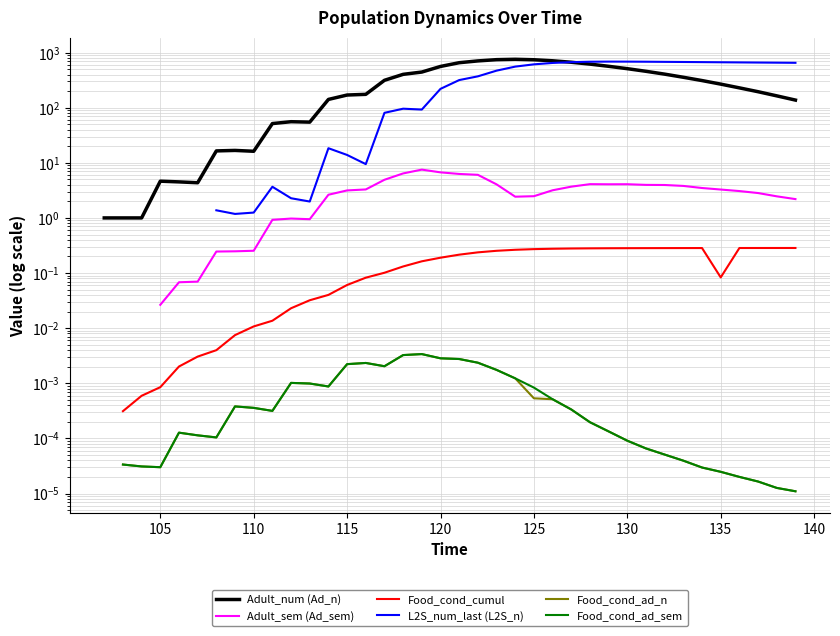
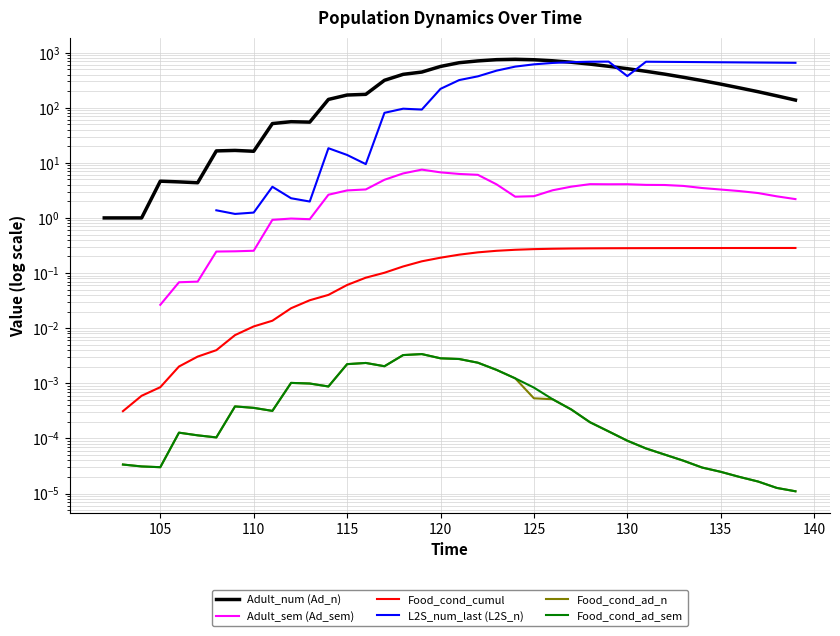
  {
    "Adult_num (Ad_n)": {
      "105": 5,
      "110": 16,
      "115": 170,
      "120": 600,
      "125": 700,
      "130": 500,
      "135": 300
    },
    "Adult_sem (Ad_sem)": {
      "105": 0.03,
      "110": 0.3,
      "115": 3,
      "120": 7,
      "125": 2,
      "130": 4,
      "135": 3
    },
    "Food_cond_cumul": {
      "105": 0.0008,
      "110": 0.01,
      "115": 0.06,
      "120": 0.19,
      "125": 0.3,
      "130": 0.3,
-     "135": 0.08
+     "135": 0.3
    },
    "L2S_num_last (L2S_n)": {
      "105": 1,
      "110": 1.3,
      "115": 14,
      "120": 220,
      "125": 600,
-     "130": 700,
+     "130": 400,
      "135": 700
    },
    "Food_cond_ad_n": {
      "125": 0.0005
    },
    "Food_cond_ad_sem": {
      "125": 0.0008
    }
  }
